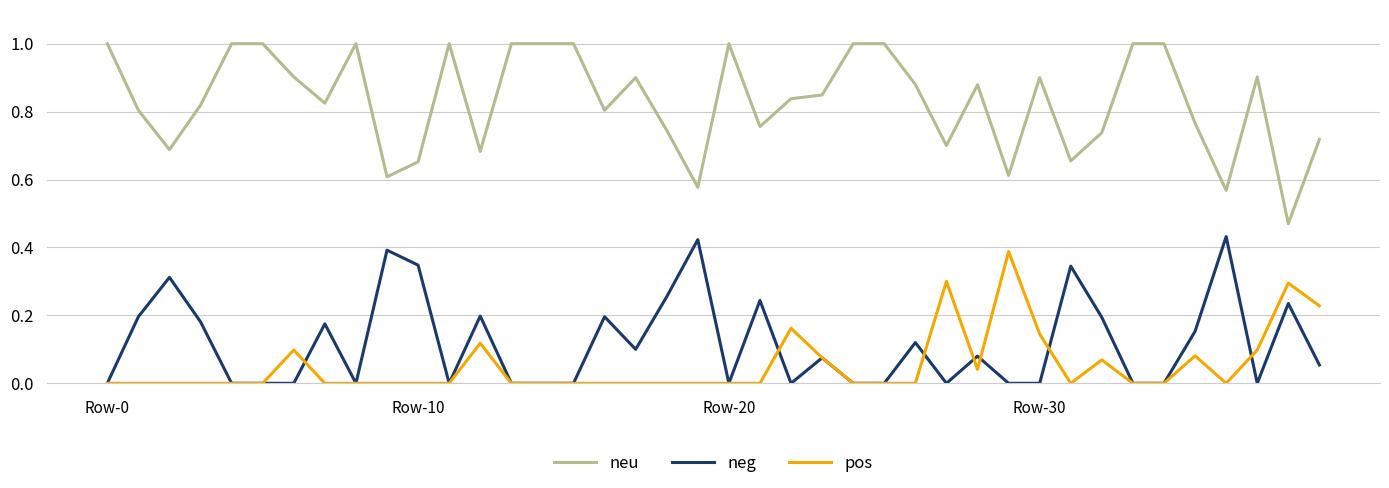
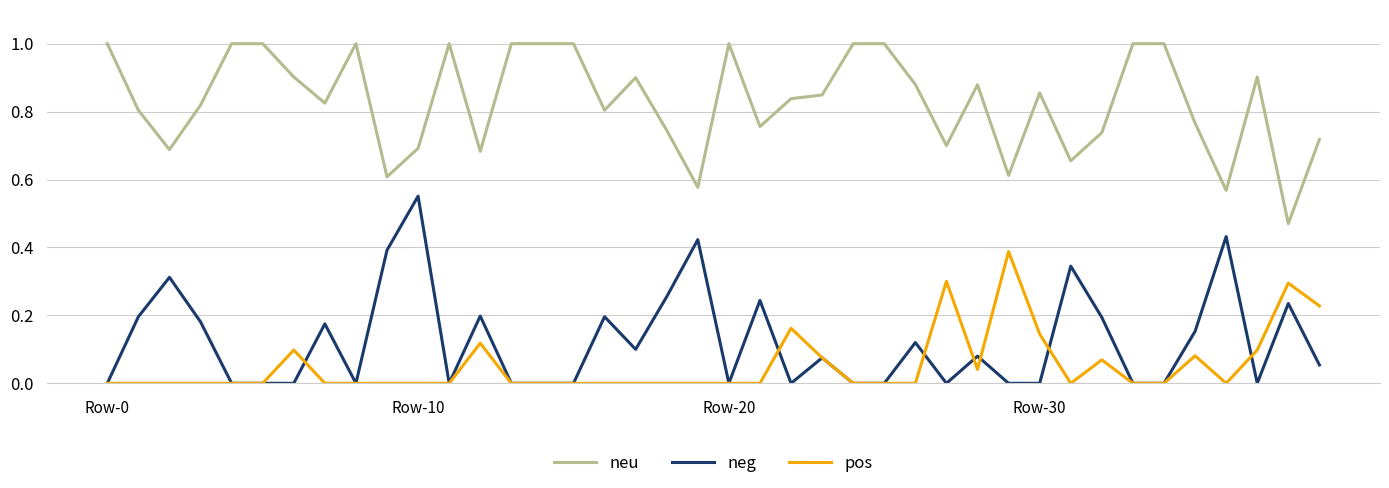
  {
    "neu": {
      "Row-0": 1.00,
-     "Row-10": 0.65,
+     "Row-10": 0.69,
      "Row-20": 1.00,
-     "Row-30": 0.90
+     "Row-30": 0.86
    },
    "neg": {
-     "Row-10": 0.35,
+     "Row-10": 0.55,
      "Row-30": 0.00
    },
    "pos": {
      "Row-10": 0.00,
      "Row-30": 0.15
    }
  }
